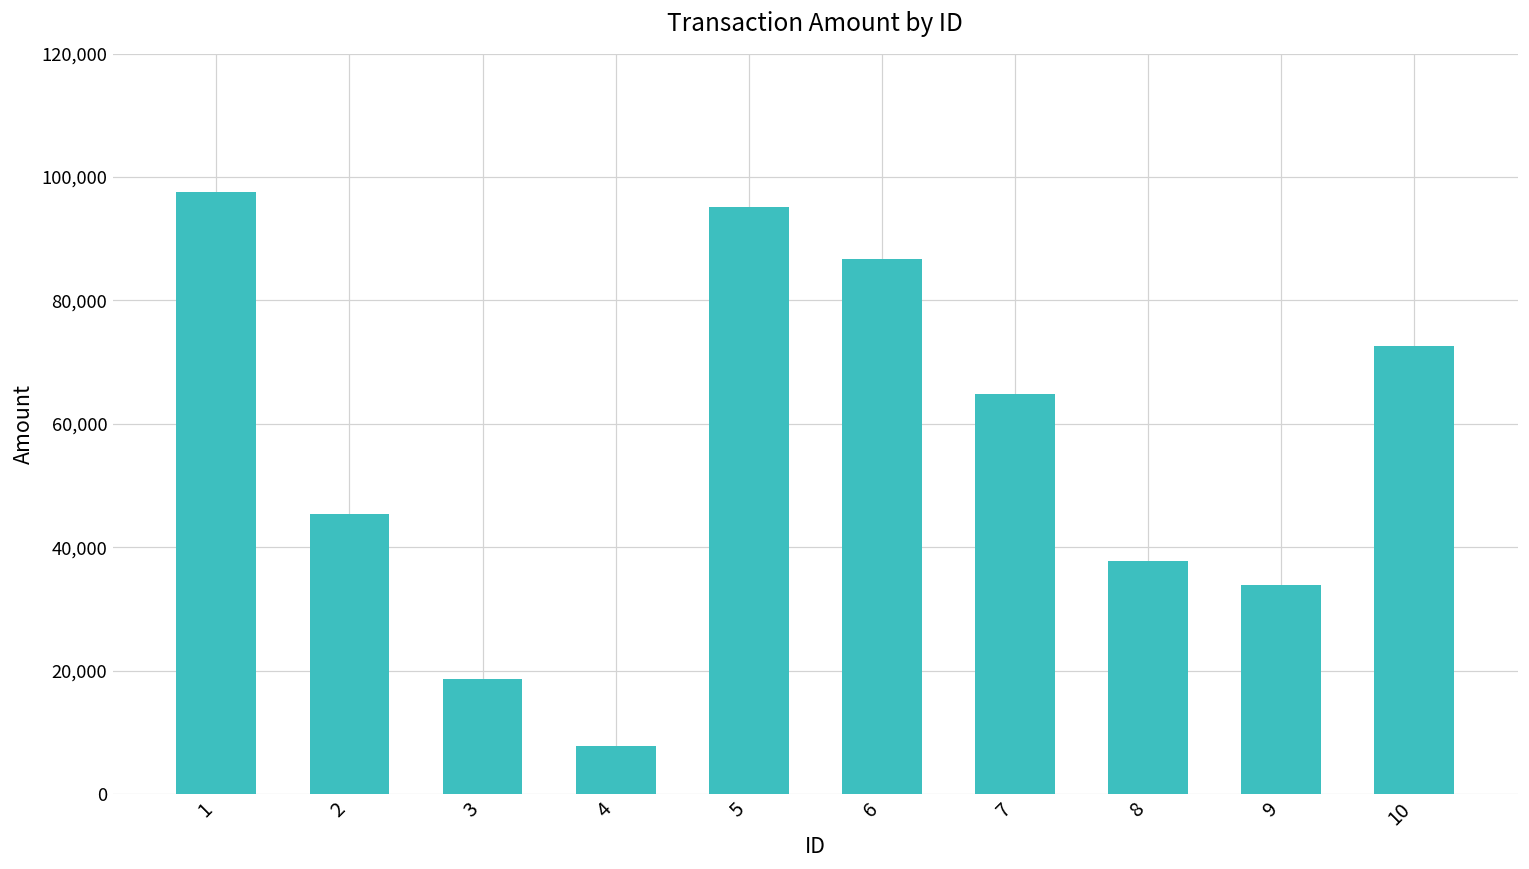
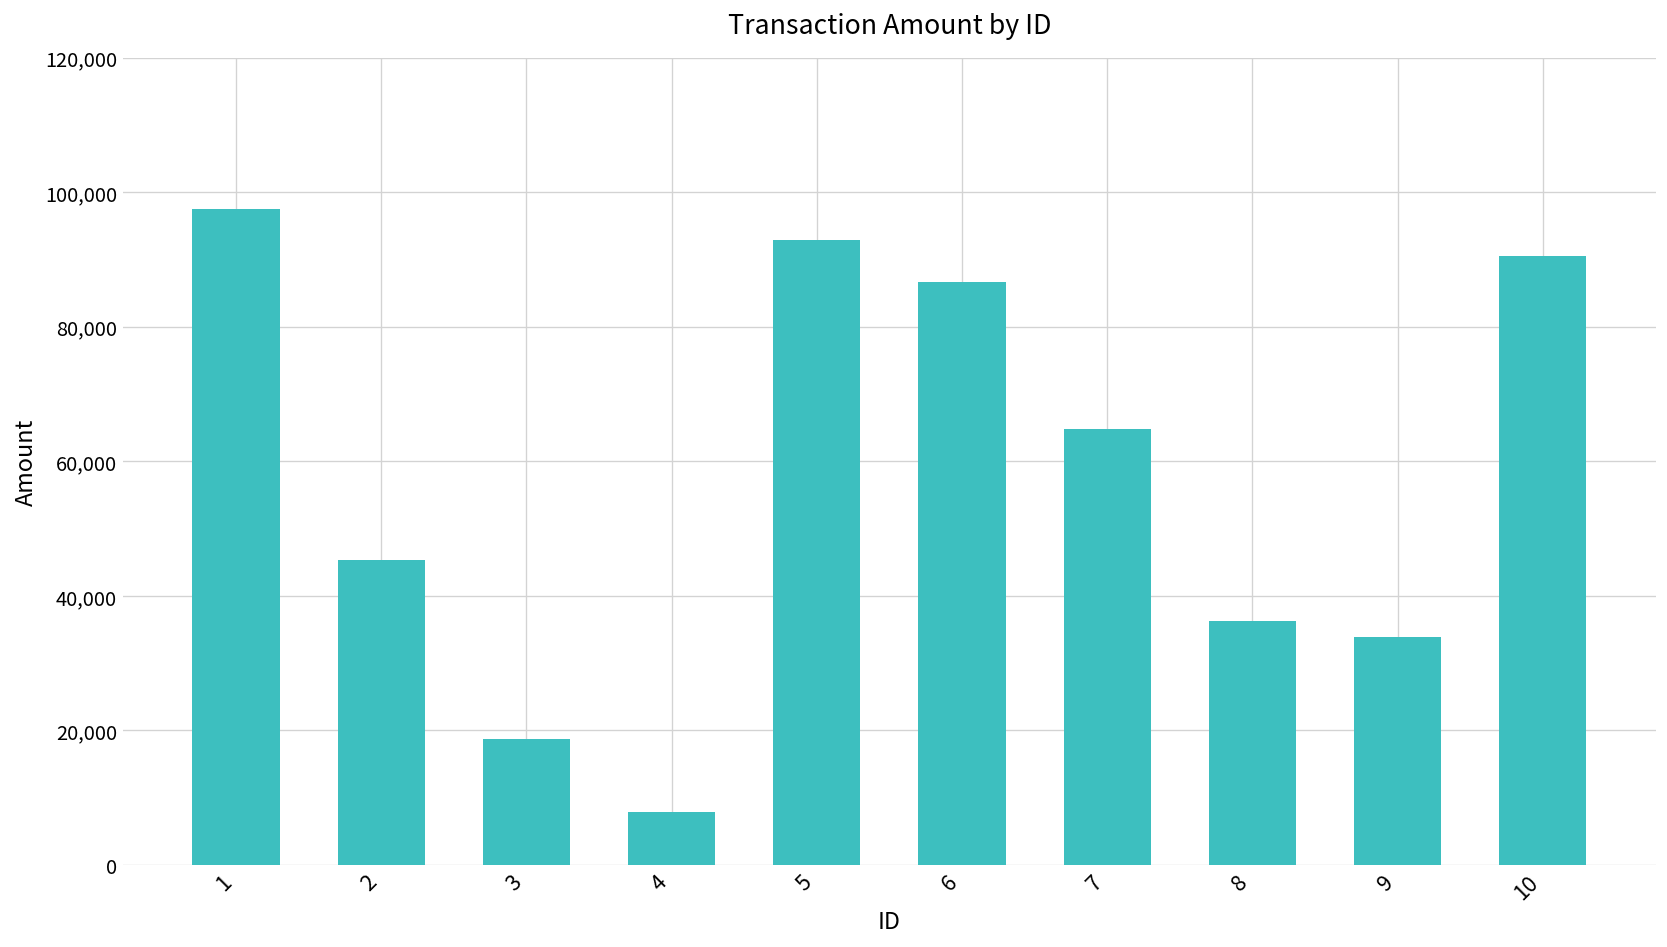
  {
    "1": "98,000",
    "2": "45,000",
    "3": "19,000",
    "4": "8,000",
-   "5": "95,000",
+   "5": "93,000",
    "6": "87,000",
    "7": "65,000",
-   "8": "38,000",
+   "8": "36,000",
    "9": "34,000",
-   "10": "73,000"
+   "10": "91,000"
  }
